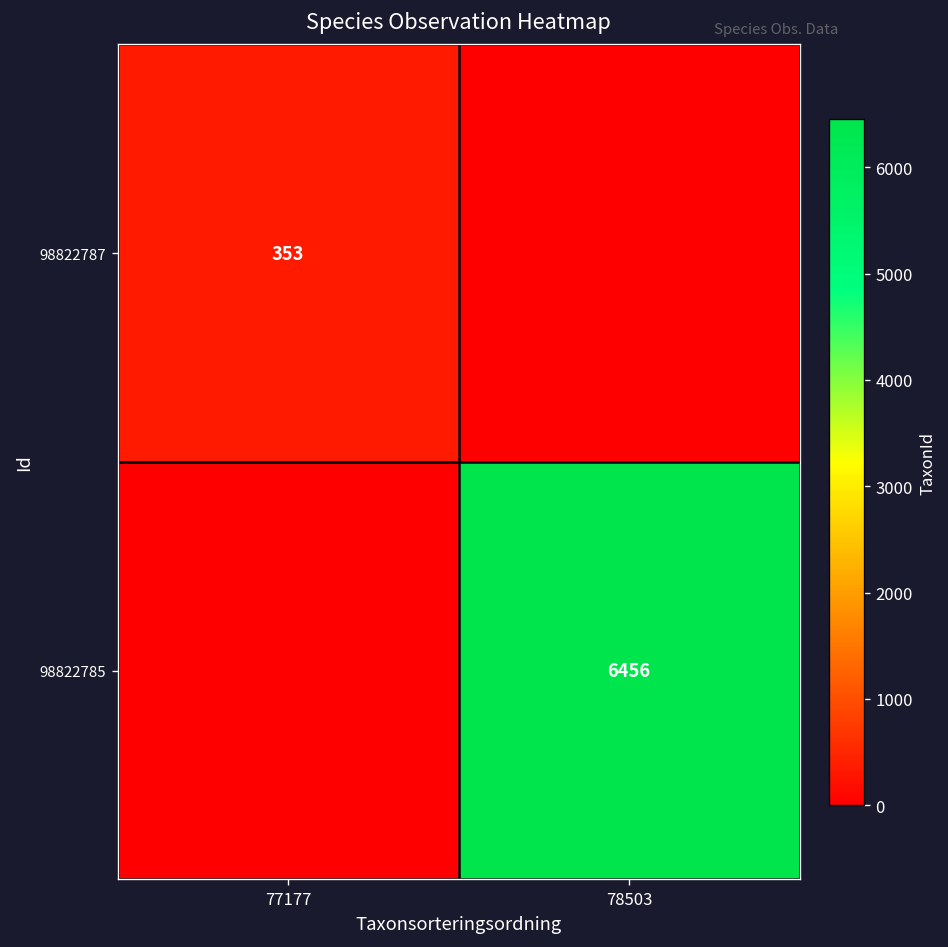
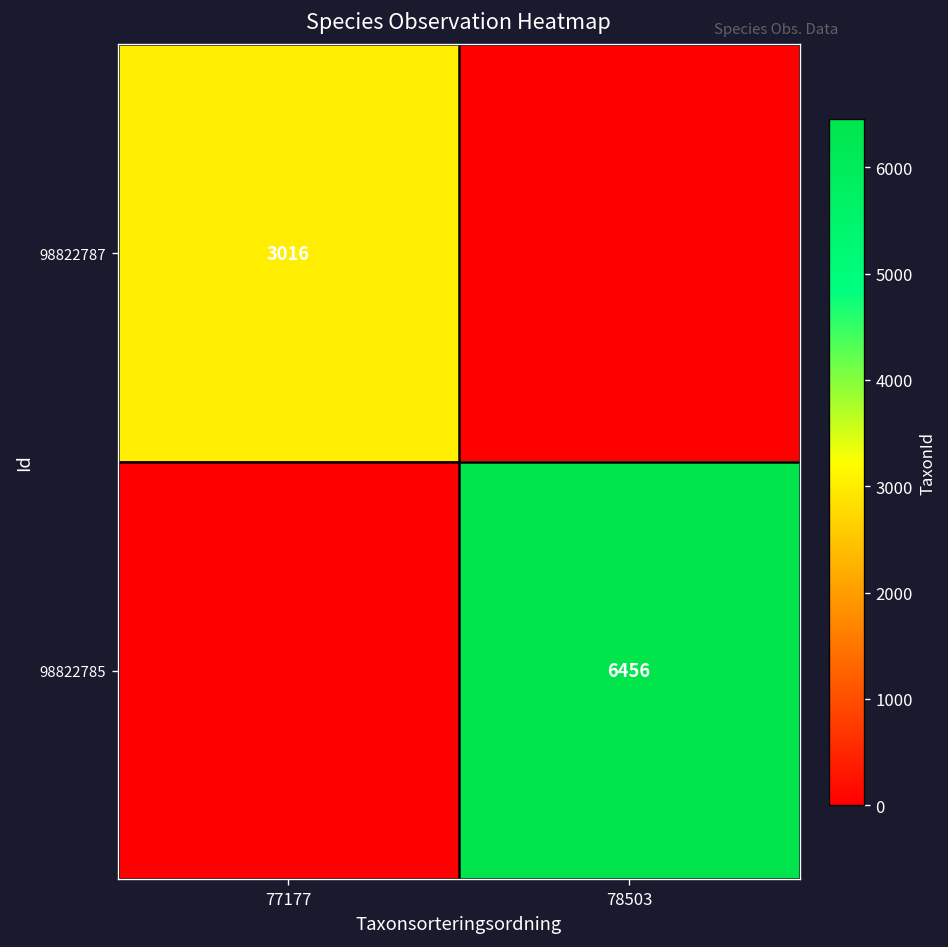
  {
    "98822787": {
-     "77177": 353
+     "77177": 3016
    },
    "98822785": {
      "78503": 6456
    }
  }
